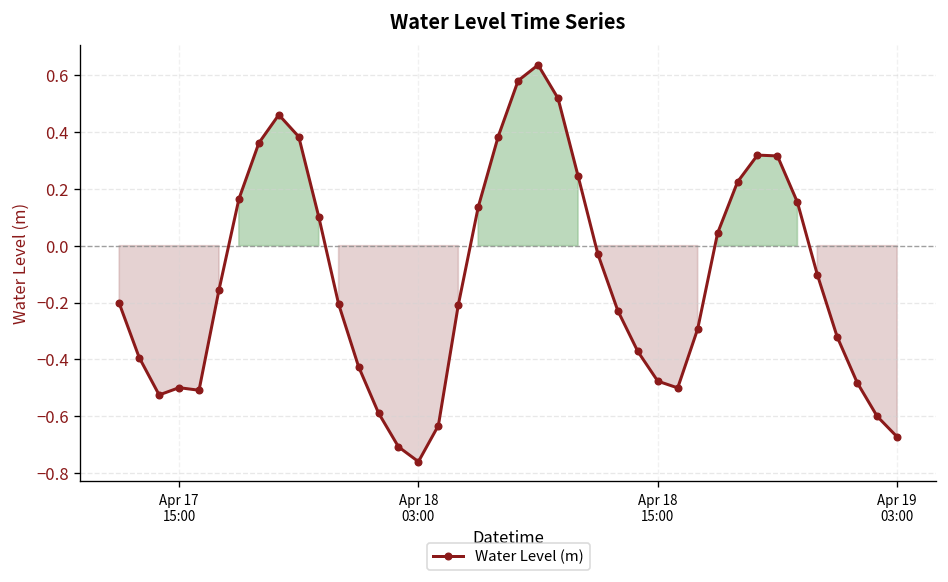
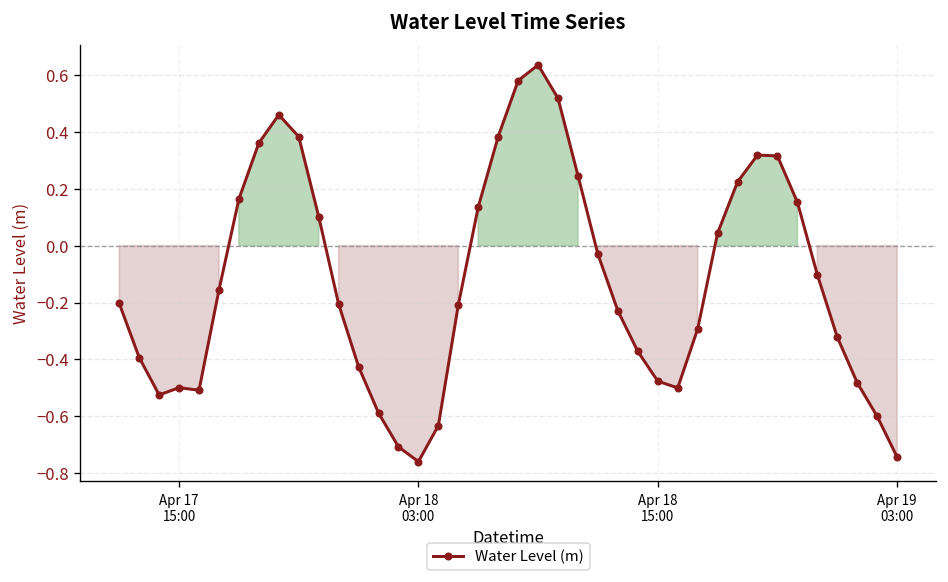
  {
    "Apr 17 15:00": -0.50,
    "Apr 18 03:00": -0.76,
    "Apr 18 15:00": -0.48,
-   "Apr 19 03:00": -0.67
+   "Apr 19 03:00": -0.74
  }
